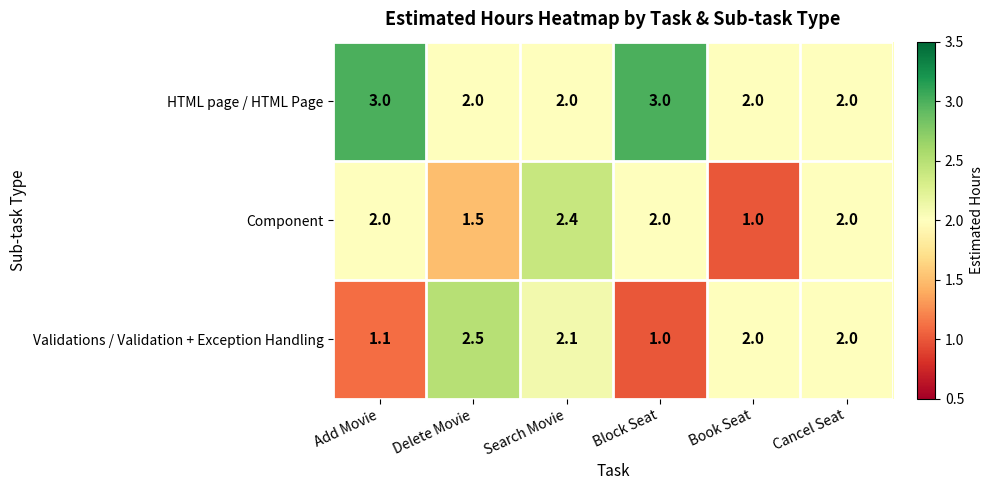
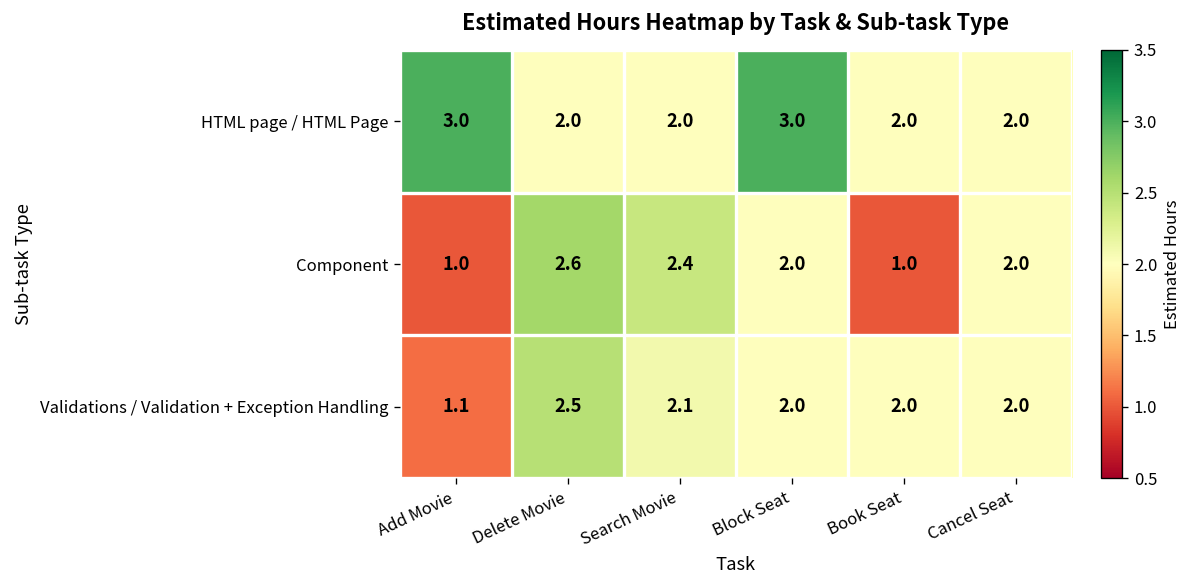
  {
    "HTML page / HTML Page": {
      "Add Movie": 3.0,
      "Delete Movie": 2.0,
      "Search Movie": 2.0,
      "Block Seat": 3.0,
      "Book Seat": 2.0,
      "Cancel Seat": 2.0
    },
    "Component": {
-     "Add Movie": 2.0,
-     "Delete Movie": 1.5,
+     "Add Movie": 1.0,
+     "Delete Movie": 2.6,
      "Search Movie": 2.4,
      "Block Seat": 2.0,
      "Book Seat": 1.0,
      "Cancel Seat": 2.0
    },
    "Validations / Validation + Exception Handling": {
      "Add Movie": 1.1,
      "Delete Movie": 2.5,
      "Search Movie": 2.1,
-     "Block Seat": 1.0,
+     "Block Seat": 2.0,
      "Book Seat": 2.0,
      "Cancel Seat": 2.0
    }
  }
